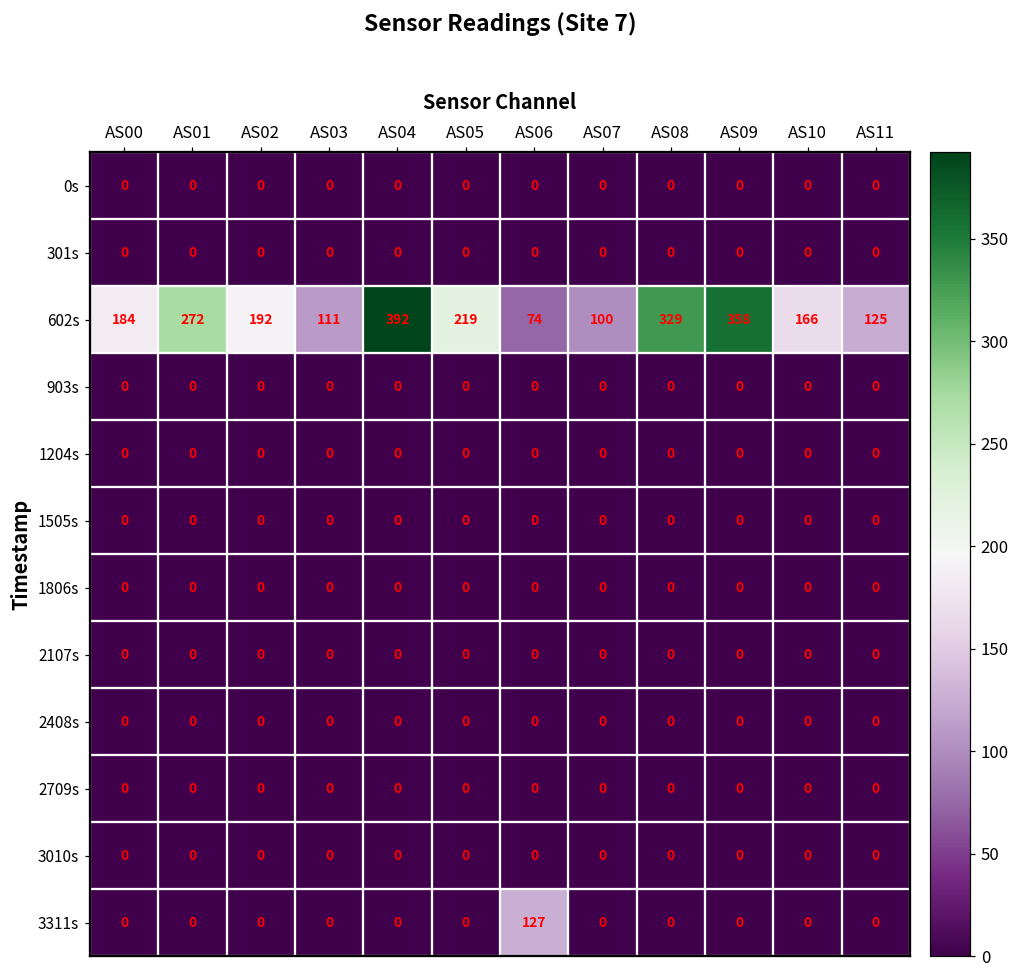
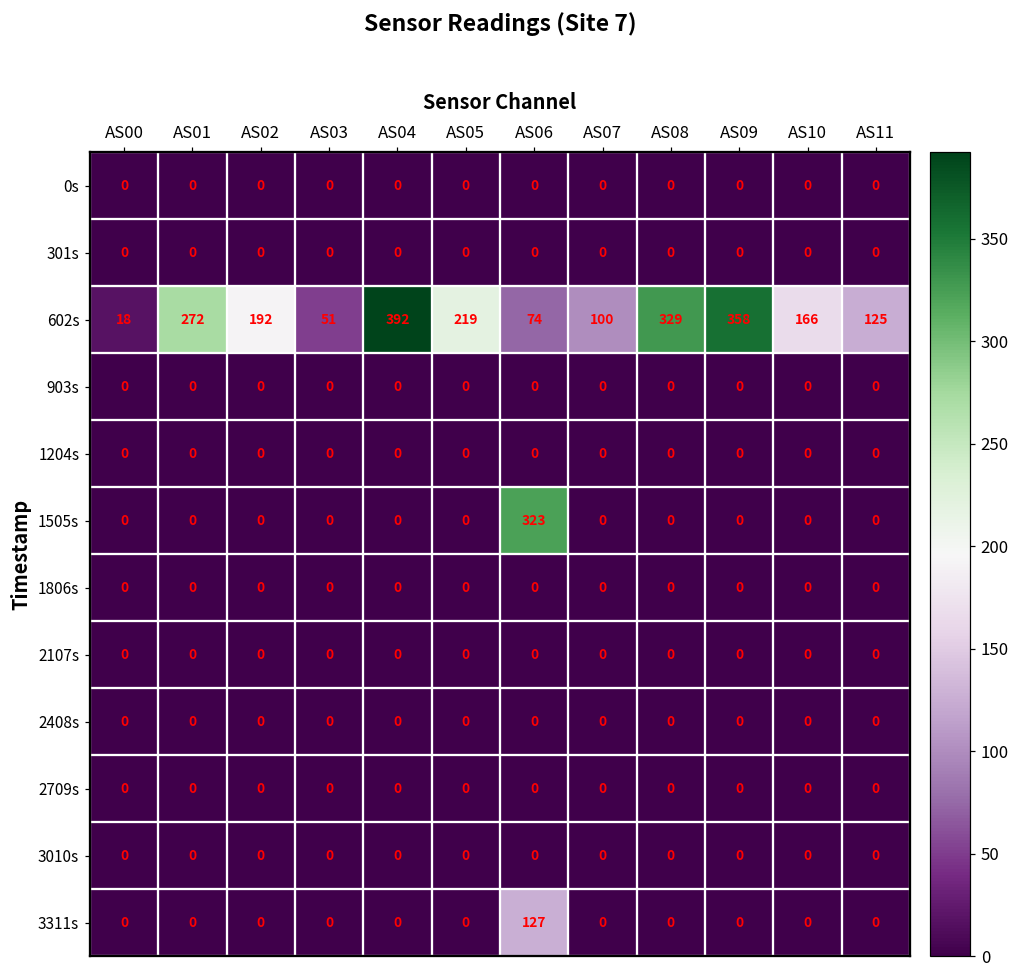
  {
    "0s": {
      "AS00": 0,
      "AS01": 0,
      "AS02": 0,
      "AS03": 0,
      "AS04": 0,
      "AS05": 0,
      "AS06": 0,
      "AS07": 0,
      "AS08": 0,
      "AS09": 0,
      "AS10": 0,
      "AS11": 0
    },
    "301s": {
      "AS00": 0,
      "AS01": 0,
      "AS02": 0,
      "AS03": 0,
      "AS04": 0,
      "AS05": 0,
      "AS06": 0,
      "AS07": 0,
      "AS08": 0,
      "AS09": 0,
      "AS10": 0,
      "AS11": 0
    },
    "602s": {
-     "AS00": 184,
+     "AS00": 18,
      "AS01": 272,
      "AS02": 192,
-     "AS03": 111,
+     "AS03": 51,
      "AS04": 392,
      "AS05": 219,
      "AS06": 74,
      "AS07": 100,
      "AS08": 329,
      "AS09": 358,
      "AS10": 166,
      "AS11": 125
    },
    "903s": {
      "AS00": 0,
      "AS01": 0,
      "AS02": 0,
      "AS03": 0,
      "AS04": 0,
      "AS05": 0,
      "AS06": 0,
      "AS07": 0,
      "AS08": 0,
      "AS09": 0,
      "AS10": 0,
      "AS11": 0
    },
    "1204s": {
      "AS00": 0,
      "AS01": 0,
      "AS02": 0,
      "AS03": 0,
      "AS04": 0,
      "AS05": 0,
      "AS06": 0,
      "AS07": 0,
      "AS08": 0,
      "AS09": 0,
      "AS10": 0,
      "AS11": 0
    },
    "1505s": {
      "AS00": 0,
      "AS01": 0,
      "AS02": 0,
      "AS03": 0,
      "AS04": 0,
      "AS05": 0,
-     "AS06": 0,
+     "AS06": 323,
      "AS07": 0,
      "AS08": 0,
      "AS09": 0,
      "AS10": 0,
      "AS11": 0
    },
    "1806s": {
      "AS00": 0,
      "AS01": 0,
      "AS02": 0,
      "AS03": 0,
      "AS04": 0,
      "AS05": 0,
      "AS06": 0,
      "AS07": 0,
      "AS08": 0,
      "AS09": 0,
      "AS10": 0,
      "AS11": 0
    },
    "2107s": {
      "AS00": 0,
      "AS01": 0,
      "AS02": 0,
      "AS03": 0,
      "AS04": 0,
      "AS05": 0,
      "AS06": 0,
      "AS07": 0,
      "AS08": 0,
      "AS09": 0,
      "AS10": 0,
      "AS11": 0
    },
    "2408s": {
      "AS00": 0,
      "AS01": 0,
      "AS02": 0,
      "AS03": 0,
      "AS04": 0,
      "AS05": 0,
      "AS06": 0,
      "AS07": 0,
      "AS08": 0,
      "AS09": 0,
      "AS10": 0,
      "AS11": 0
    },
    "2709s": {
      "AS00": 0,
      "AS01": 0,
      "AS02": 0,
      "AS03": 0,
      "AS04": 0,
      "AS05": 0,
      "AS06": 0,
      "AS07": 0,
      "AS08": 0,
      "AS09": 0,
      "AS10": 0,
      "AS11": 0
    },
    "3010s": {
      "AS00": 0,
      "AS01": 0,
      "AS02": 0,
      "AS03": 0,
      "AS04": 0,
      "AS05": 0,
      "AS06": 0,
      "AS07": 0,
      "AS08": 0,
      "AS09": 0,
      "AS10": 0,
      "AS11": 0
    },
    "3311s": {
      "AS00": 0,
      "AS01": 0,
      "AS02": 0,
      "AS03": 0,
      "AS04": 0,
      "AS05": 0,
      "AS06": 127,
      "AS07": 0,
      "AS08": 0,
      "AS09": 0,
      "AS10": 0,
      "AS11": 0
    }
  }
